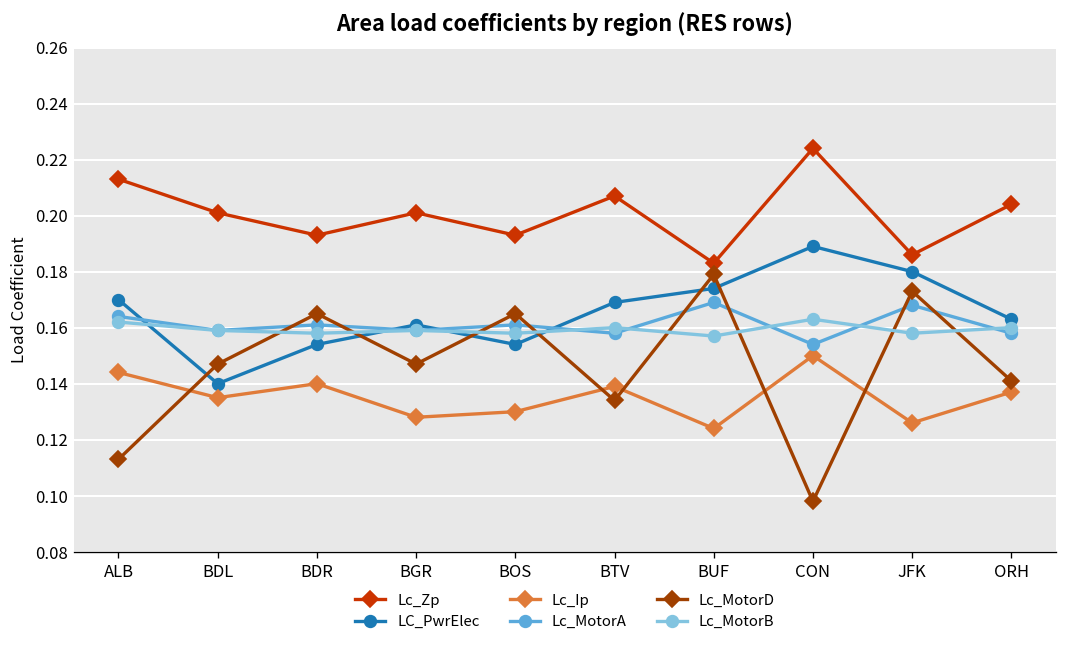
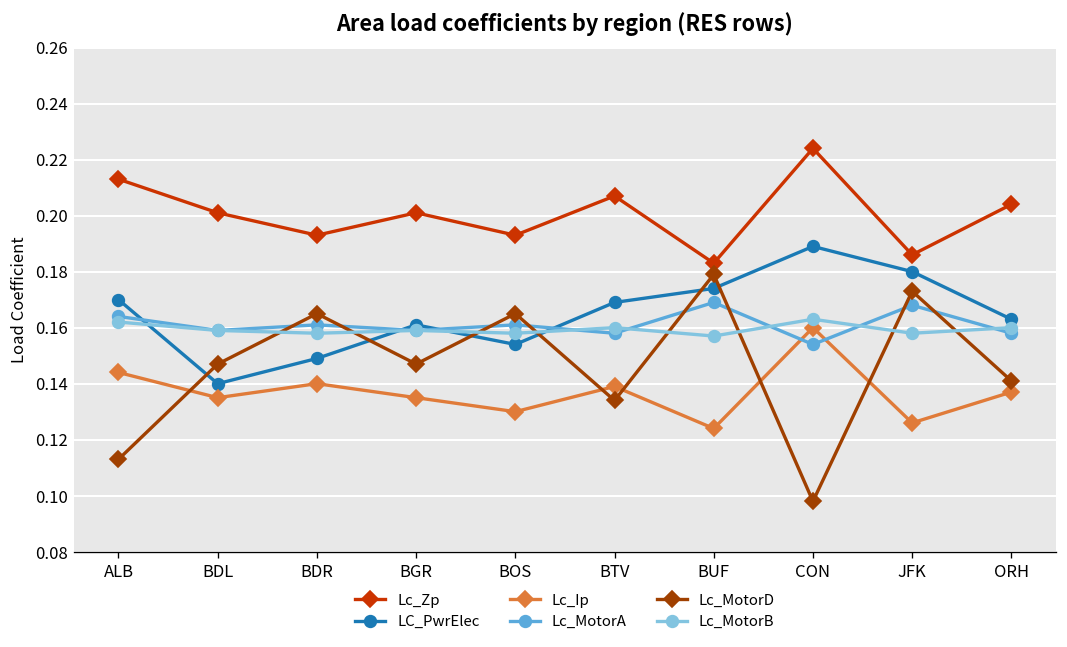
  {
    "LC_PwrElec": {
      "ALB": 0.170,
      "BDL": 0.140,
-     "BDR": 0.154,
+     "BDR": 0.149,
      "BGR": 0.161,
      "BOS": 0.154,
      "BTV": 0.169,
      "BUF": 0.174,
      "CON": 0.189,
      "JFK": 0.180,
      "ORH": 0.163
    },
    "Lc_Ip": {
      "ALB": 0.144,
      "BDL": 0.135,
      "BDR": 0.140,
-     "BGR": 0.128,
+     "BGR": 0.135,
      "BOS": 0.130,
      "BTV": 0.139,
      "BUF": 0.124,
-     "CON": 0.15,
+     "CON": 0.16,
      "JFK": 0.126,
      "ORH": 0.137
    }
  }
